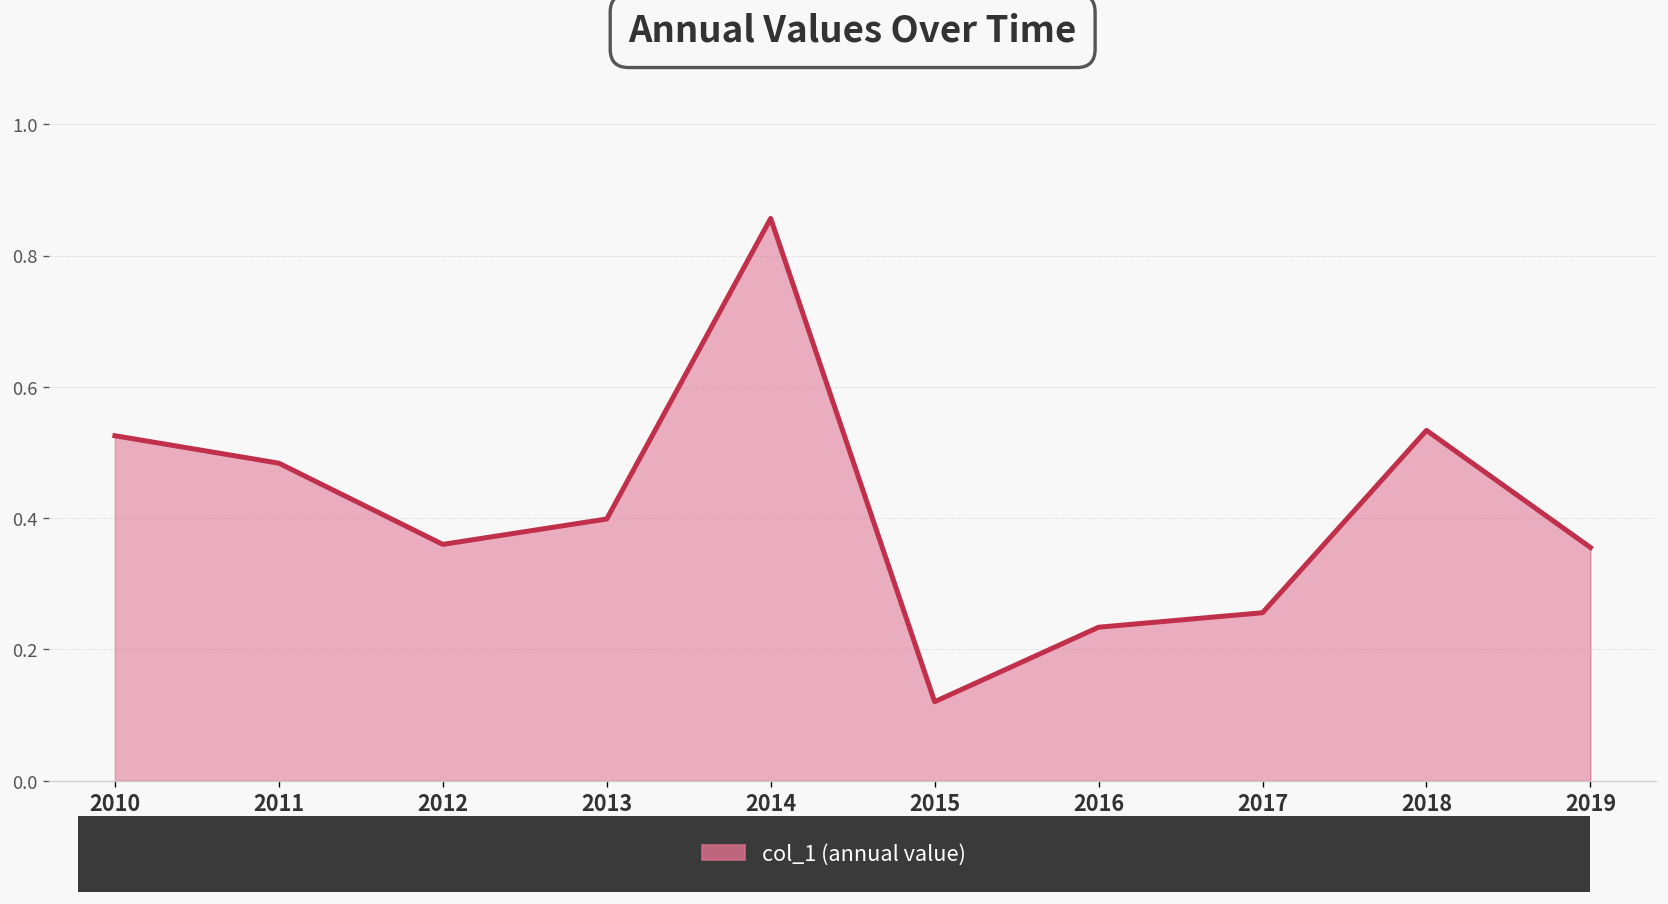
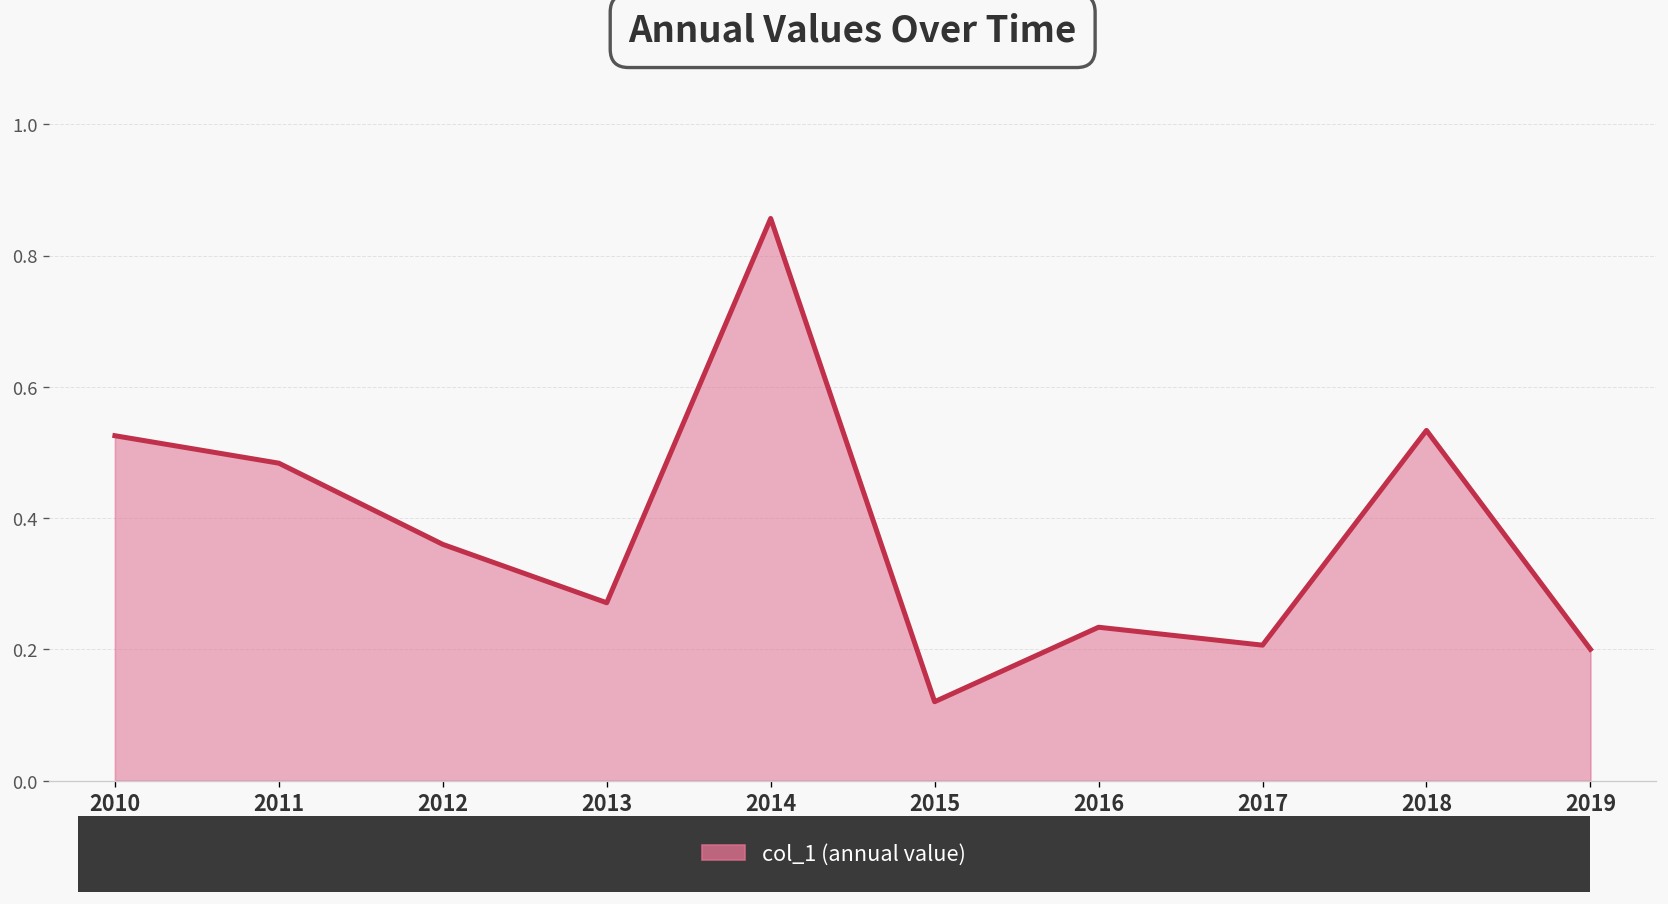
  {
    "2010": 0.53,
    "2011": 0.48,
    "2012": 0.36,
-   "2013": 0.40,
+   "2013": 0.27,
    "2014": 0.86,
    "2015": 0.12,
    "2016": 0.23,
-   "2017": 0.26,
+   "2017": 0.21,
    "2018": 0.53,
-   "2019": 0.36
+   "2019": 0.20
  }
